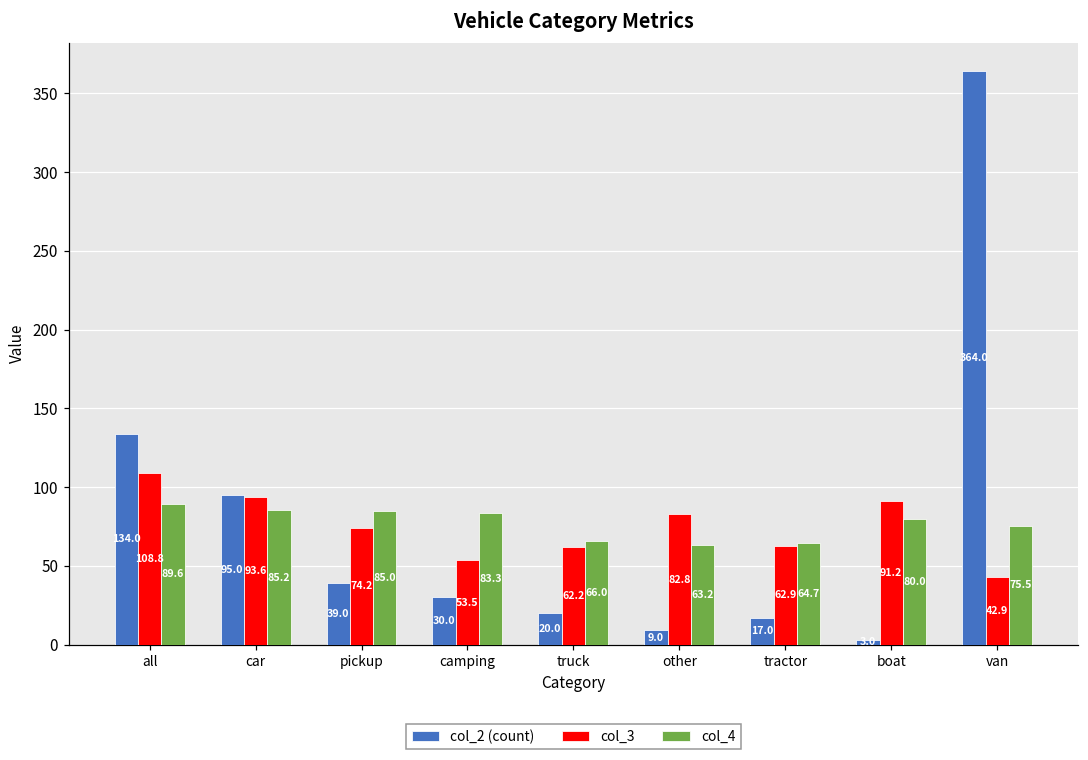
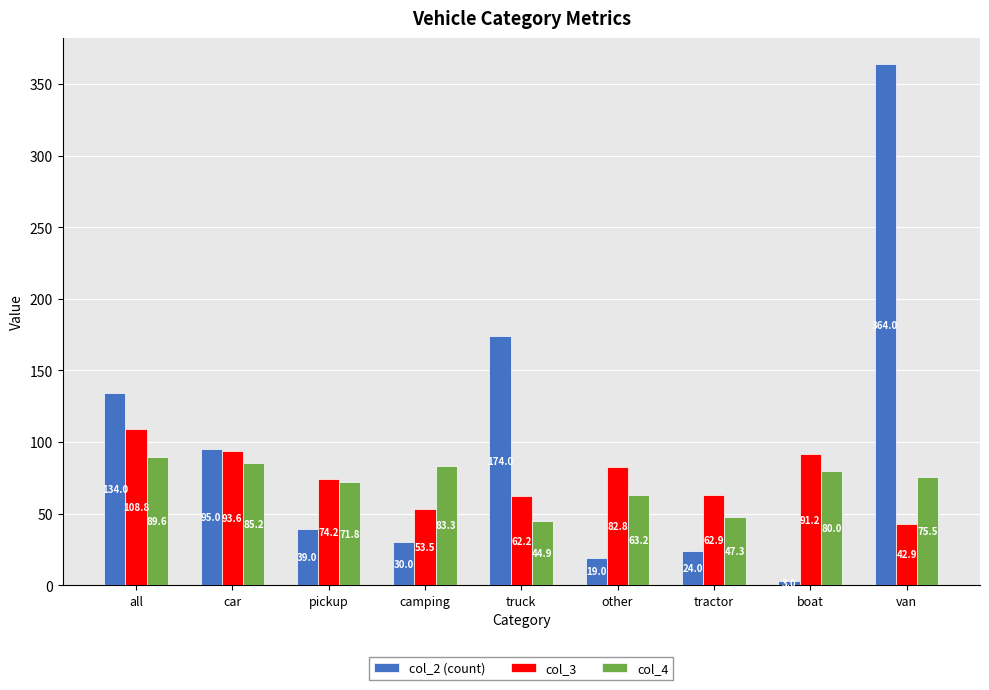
  {
    "col_2 (count)": {
      "all": 134.0,
      "car": 95.0,
      "pickup": 39.0,
      "camping": 30.0,
-     "truck": 20.0,
-     "other": 9.0,
-     "tractor": 17.0,
+     "truck": 174.0,
+     "other": 19.0,
+     "tractor": 24.0,
      "van": 364.0
    },
    "col_3": {
      "all": 108.8,
      "car": 93.6,
      "pickup": 74.2,
      "camping": 53.5,
      "truck": 62.2,
      "other": 82.8,
      "tractor": 62.9,
      "boat": 91.2,
      "van": 42.9
    },
    "col_4": {
      "all": 89.6,
      "car": 85.2,
-     "pickup": 85.0,
+     "pickup": 71.8,
      "camping": 83.3,
-     "truck": 66.0,
+     "truck": 44.9,
      "other": 63.2,
-     "tractor": 64.7,
+     "tractor": 47.3,
      "boat": 80.0,
      "van": 75.5
    }
  }
